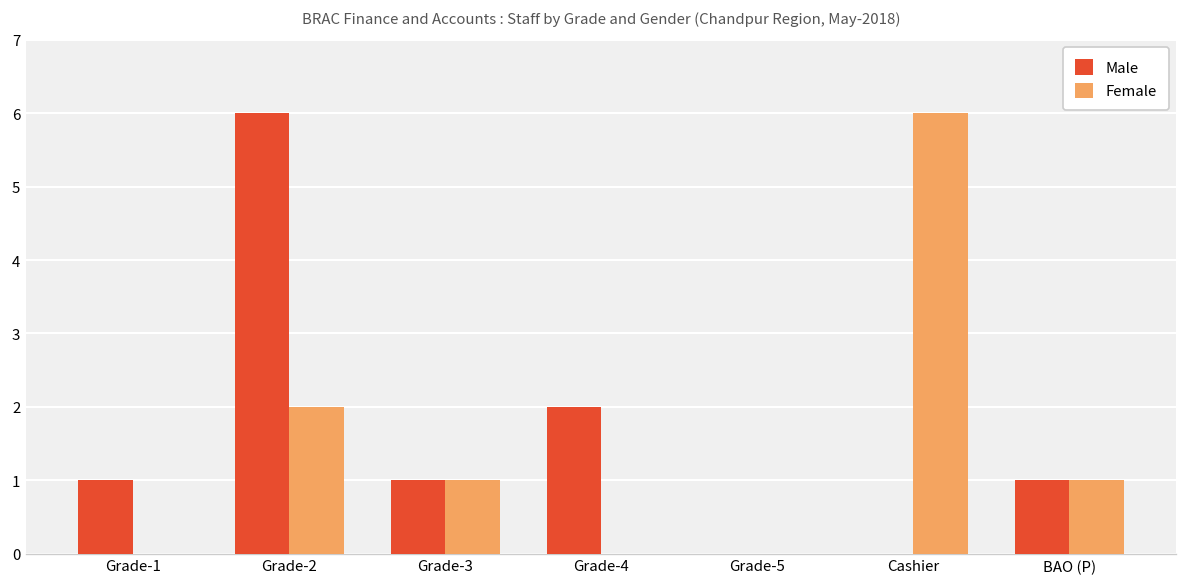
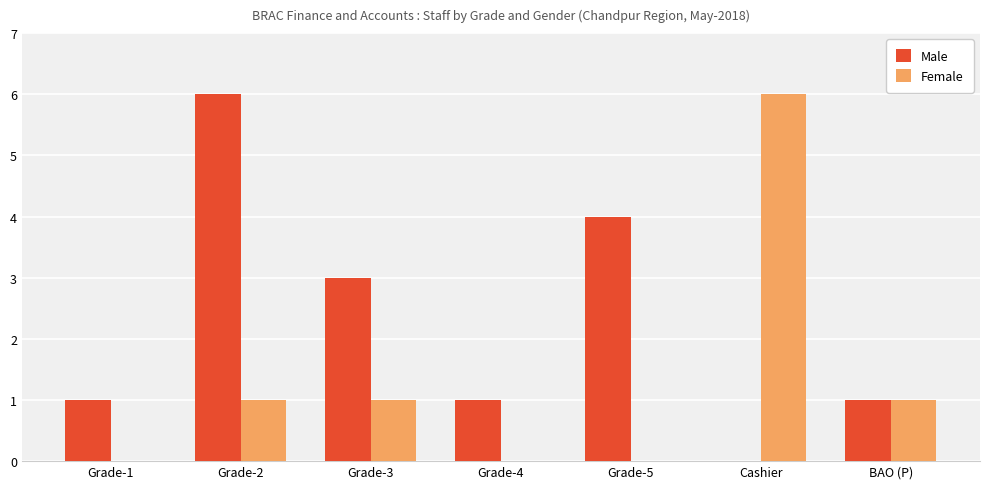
  {
    "Male": {
      "Grade-1": 1,
      "Grade-2": 6,
-     "Grade-3": 1,
-     "Grade-4": 2,
-     "Grade-5": 0,
+     "Grade-3": 3,
+     "Grade-4": 1,
+     "Grade-5": 4,
      "Cashier": 0,
      "BAO (P)": 1
    },
    "Female": {
      "Grade-1": 0,
-     "Grade-2": 2,
+     "Grade-2": 1,
      "Grade-3": 1,
      "Grade-4": 0,
      "Grade-5": 0,
      "Cashier": 6,
      "BAO (P)": 1
    }
  }
